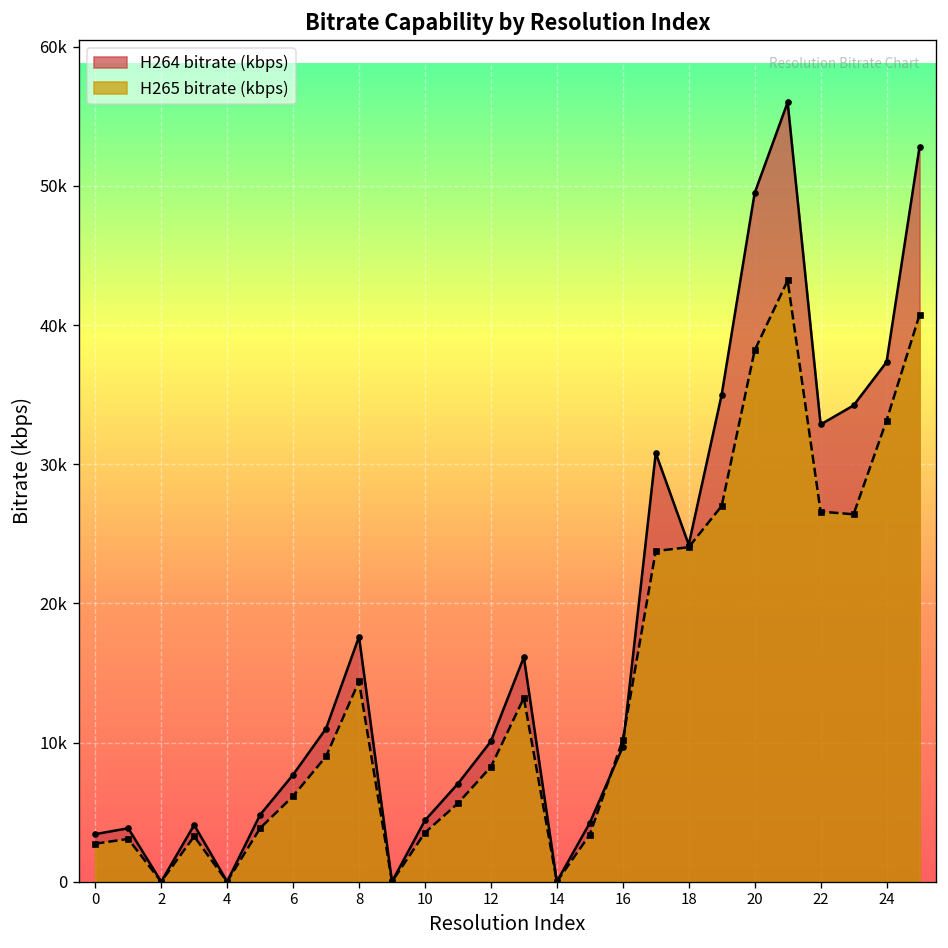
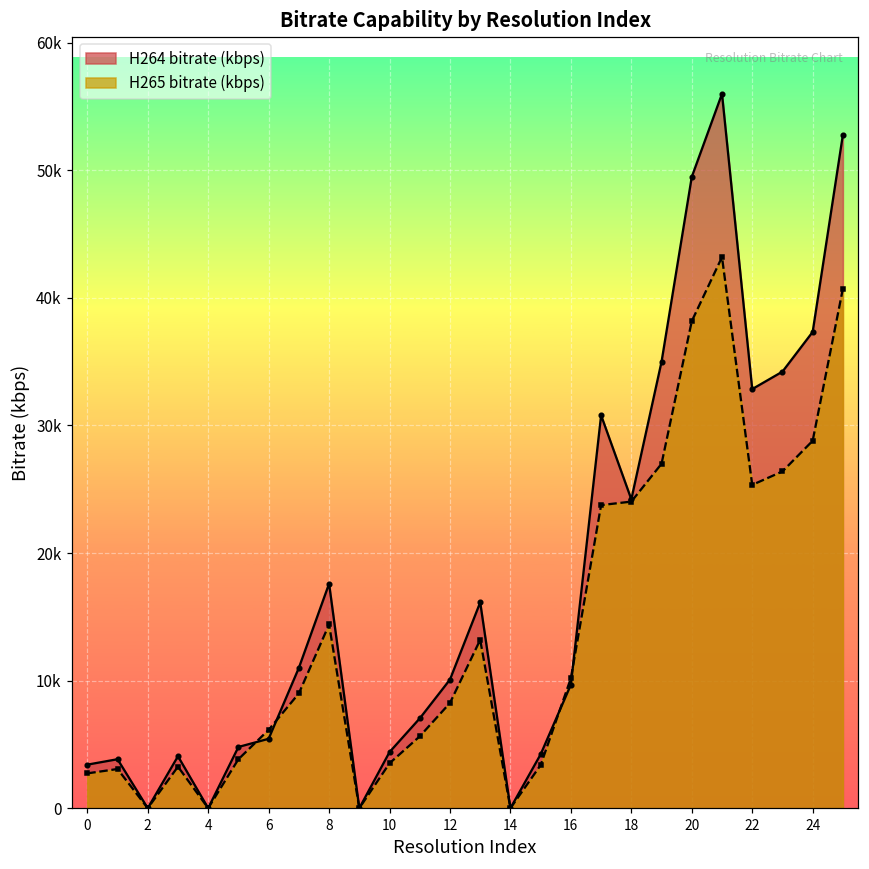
  {
    "H264 bitrate (kbps)": {
      "0": 3400,
-     "6": 7700,
+     "6": 5400,
      "8": 17600,
      "10": 4400,
      "12": 10100,
      "16": 9700,
      "20": 49500,
      "22": 32900,
      "24": 37300
    },
    "H265 bitrate (kbps)": {
      "0": 2700,
      "6": 6100,
      "8": 14400,
      "10": 3500,
      "12": 8300,
      "16": 10200,
      "20": 38200,
-     "22": 26600,
-     "24": 33100
+     "22": 25300,
+     "24": 28800
    }
  }
